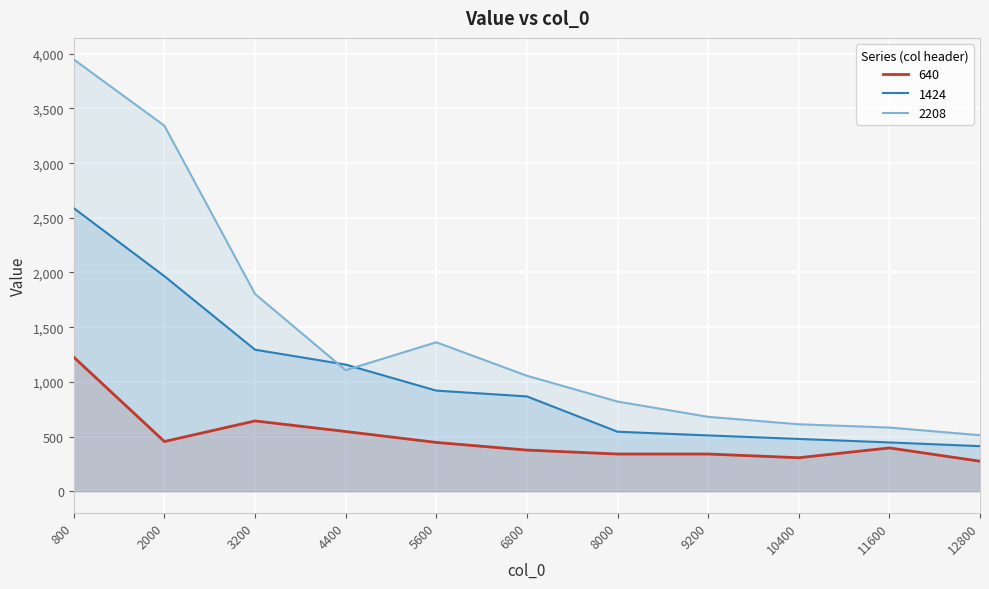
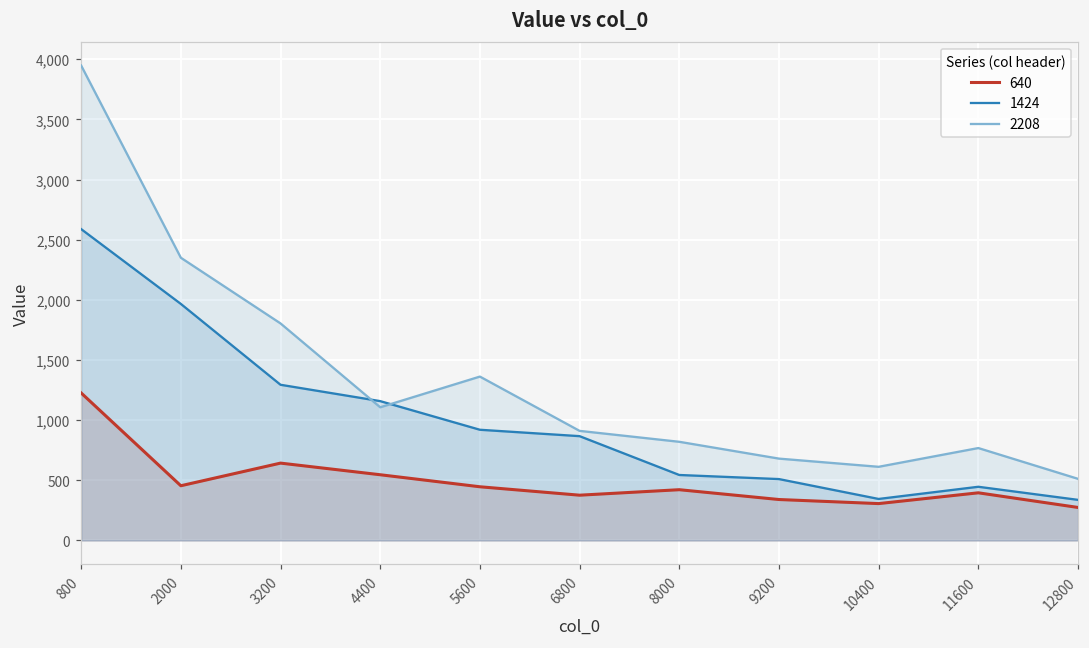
  {
    "640": {
      "800": "1,230",
      "2000": "450",
      "3200": "640",
      "4400": "550",
      "5600": "450",
      "6800": "380",
-     "8000": "340",
+     "8000": "420",
      "9200": "340",
      "10400": "310",
      "11600": "400",
      "12800": "270"
    },
    "1424": {
      "800": "2,590",
      "2000": "1,970",
      "3200": "1,290",
      "4400": "1,160",
      "5600": "920",
      "6800": "870",
      "8000": "540",
      "9200": "510",
-     "10400": "480",
+     "10400": "340",
      "11600": "450",
-     "12800": "410"
+     "12800": "340"
    },
    "2208": {
      "800": "3,950",
-     "2000": "3,340",
+     "2000": "2,350",
      "3200": "1,800",
      "4400": "1,110",
      "5600": "1,360",
-     "6800": "1,060",
+     "6800": "910",
      "8000": "820",
      "9200": "680",
      "10400": "610",
-     "11600": "580",
+     "11600": "770",
      "12800": "510"
    }
  }
